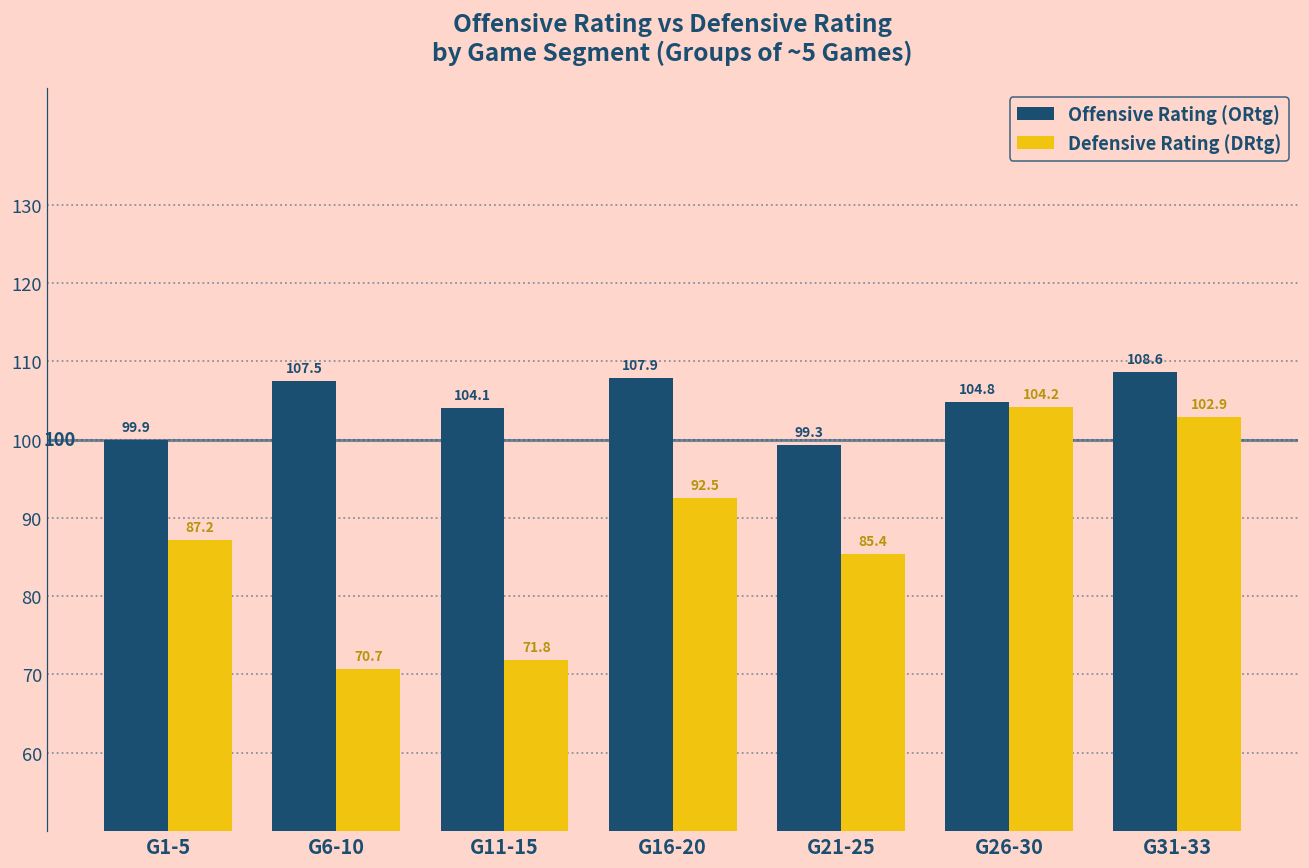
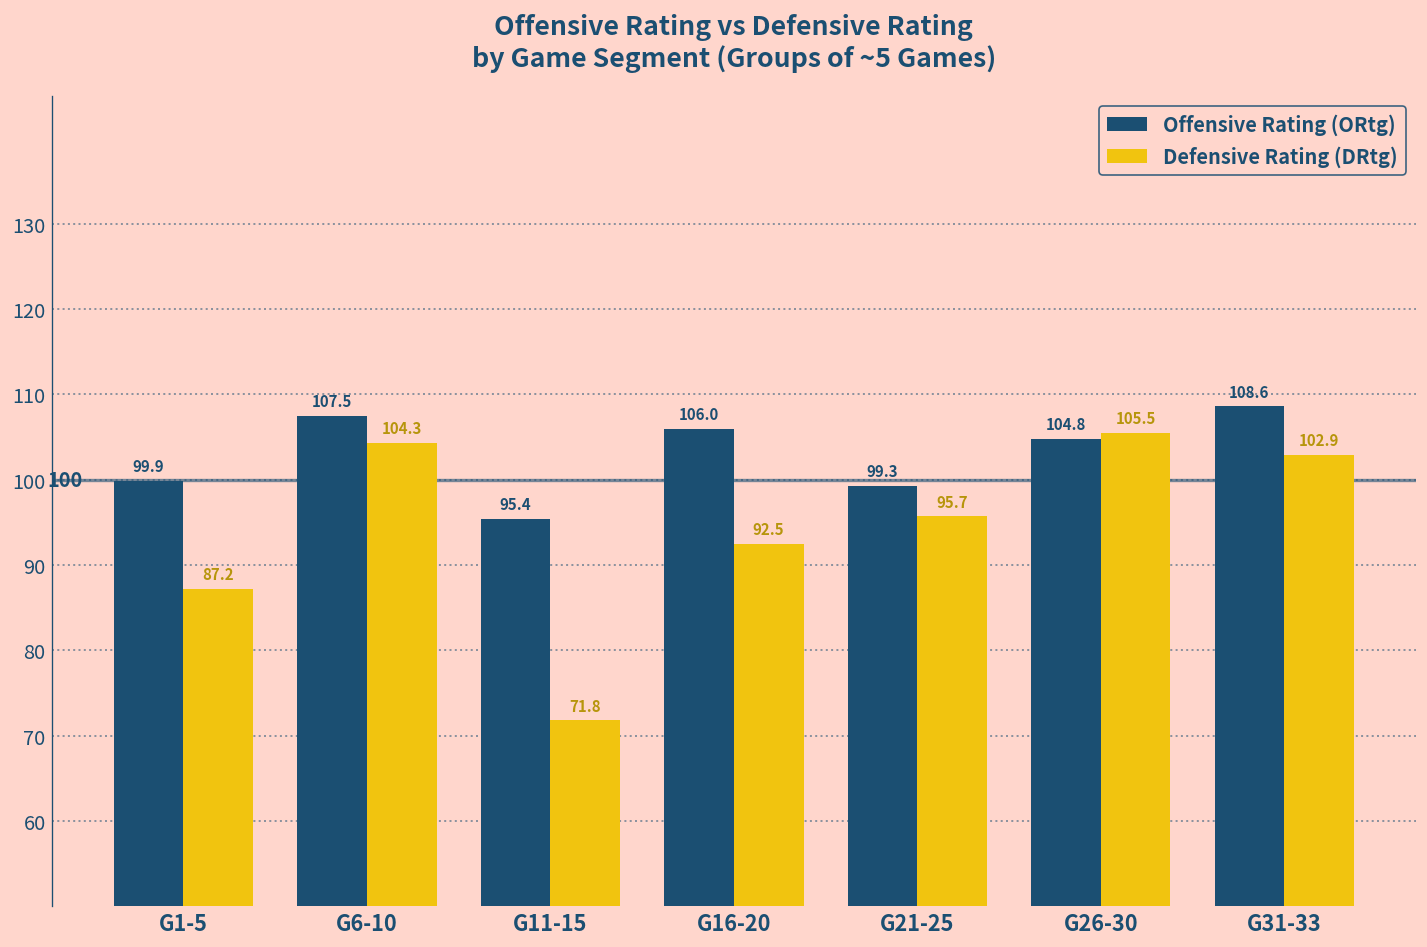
  {
    "Offensive Rating (ORtg)": {
      "G1-5": 99.9,
      "G6-10": 107.5,
-     "G11-15": 104.1,
-     "G16-20": 107.9,
+     "G11-15": 95.4,
+     "G16-20": 106.0,
      "G21-25": 99.3,
      "G26-30": 104.8,
      "G31-33": 108.6
    },
    "Defensive Rating (DRtg)": {
      "G1-5": 87.2,
-     "G6-10": 70.7,
+     "G6-10": 104.3,
      "G11-15": 71.8,
      "G16-20": 92.5,
-     "G21-25": 85.4,
-     "G26-30": 104.2,
+     "G21-25": 95.7,
+     "G26-30": 105.5,
      "G31-33": 102.9
    }
  }
